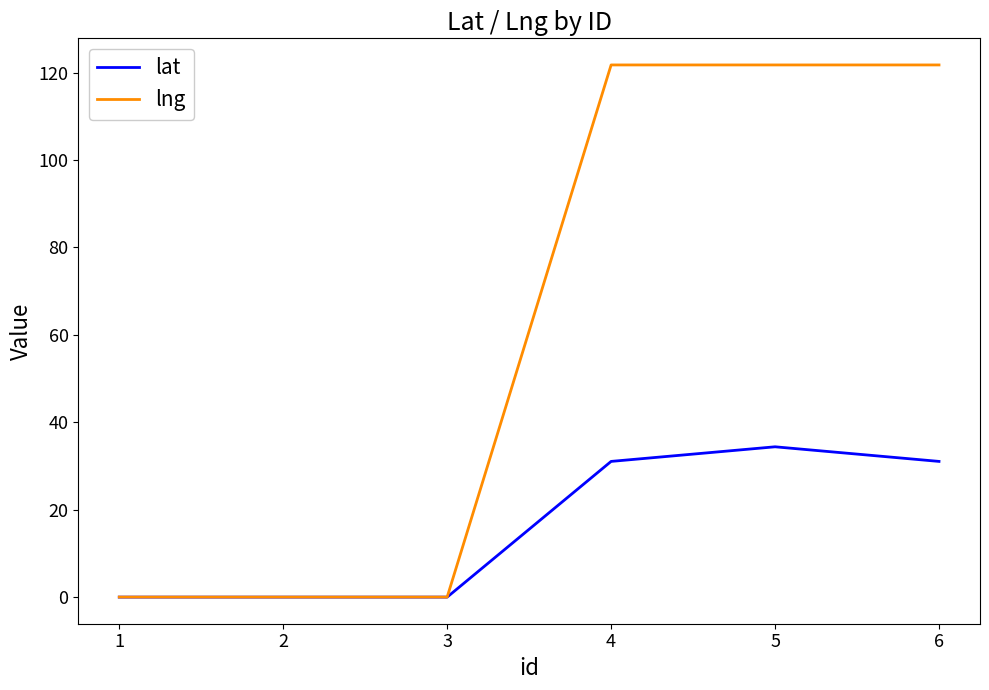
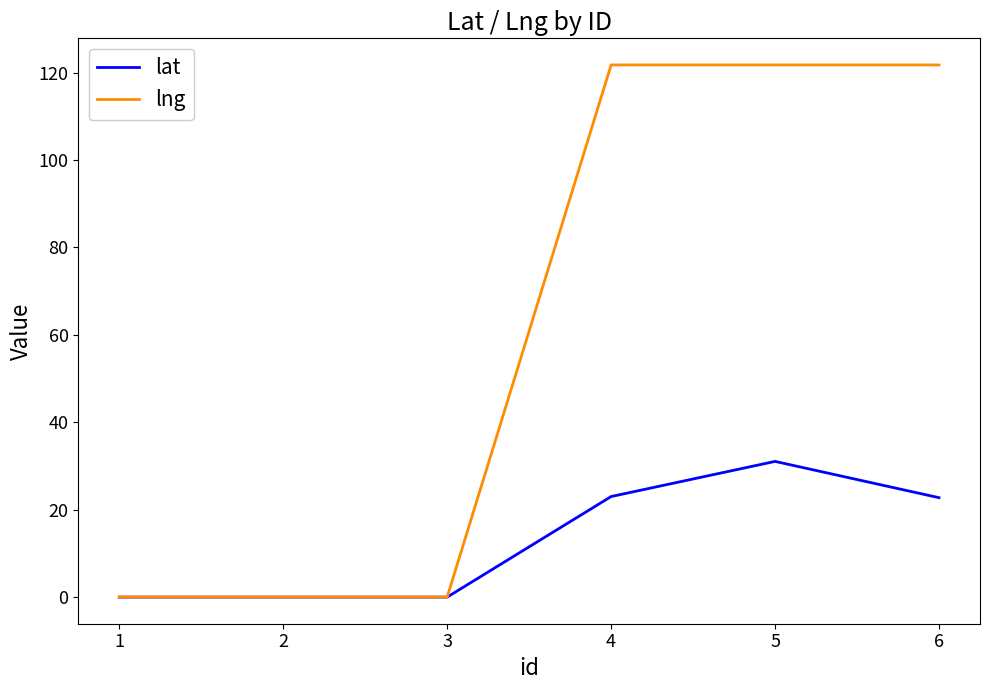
  {
    "lat": {
-     "4": 31,
-     "5": 34,
-     "6": 31
+     "4": 23,
+     "5": 31,
+     "6": 23
    },
    "lng": {
      "4": 122,
      "5": 122,
      "6": 122
    }
  }
